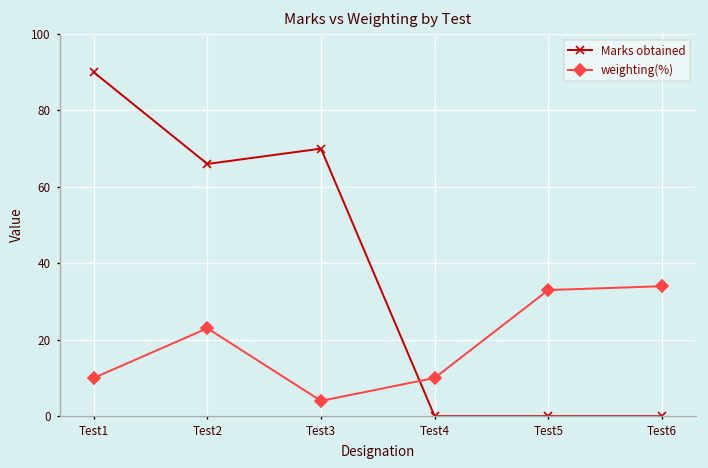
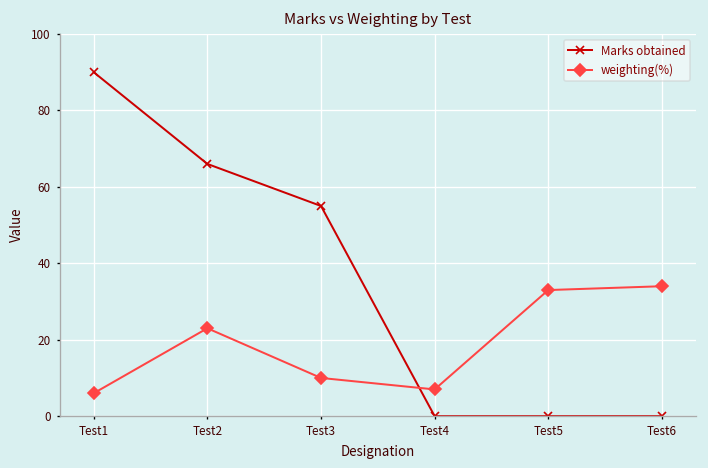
  {
    "Marks obtained": {
      "Test1": 90,
      "Test2": 66,
-     "Test3": 70,
+     "Test3": 55,
      "Test4": 0,
      "Test5": 0,
      "Test6": 0
    },
    "weighting(%)": {
-     "Test1": 10,
+     "Test1": 6,
      "Test2": 23,
-     "Test3": 4,
-     "Test4": 10,
+     "Test3": 10,
+     "Test4": 7,
      "Test5": 33,
      "Test6": 34
    }
  }
